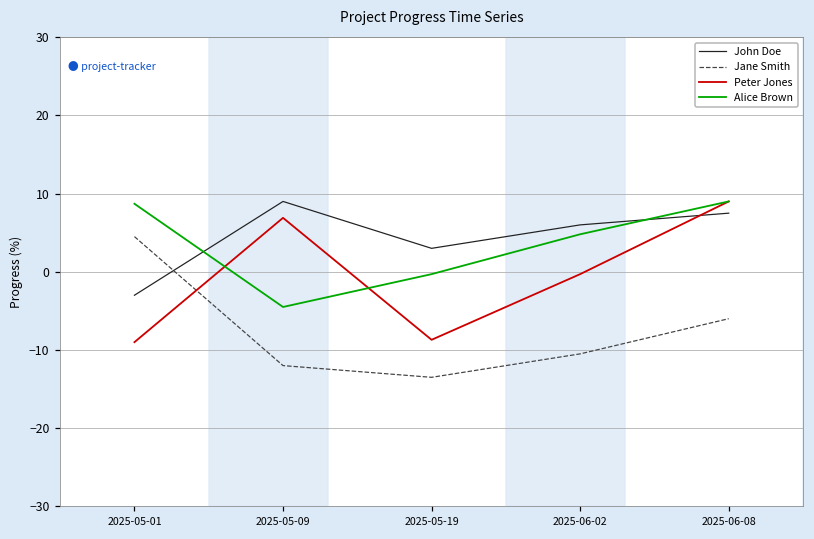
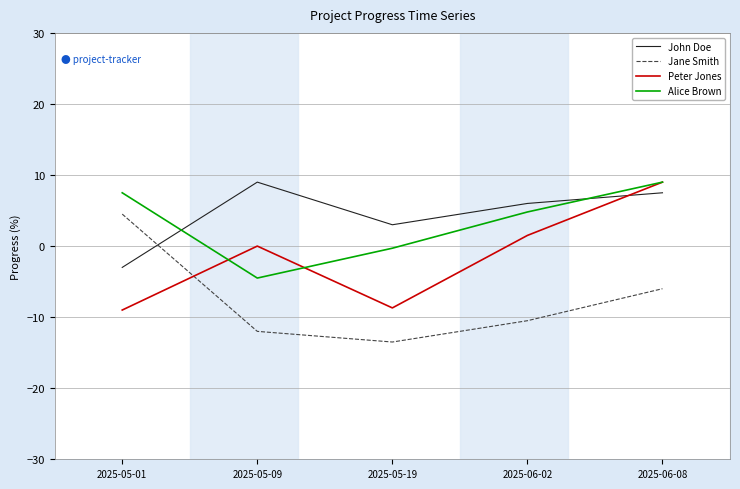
  {
    "Peter Jones": {
      "2025-05-01": -9,
-     "2025-05-09": 7,
+     "2025-05-09": 0,
      "2025-05-19": -9,
-     "2025-06-02": 0
+     "2025-06-02": 2
    },
    "Alice Brown": {
-     "2025-05-01": 9,
+     "2025-05-01": 8,
      "2025-05-09": -5,
      "2025-05-19": 0,
      "2025-06-02": 5
    }
  }
